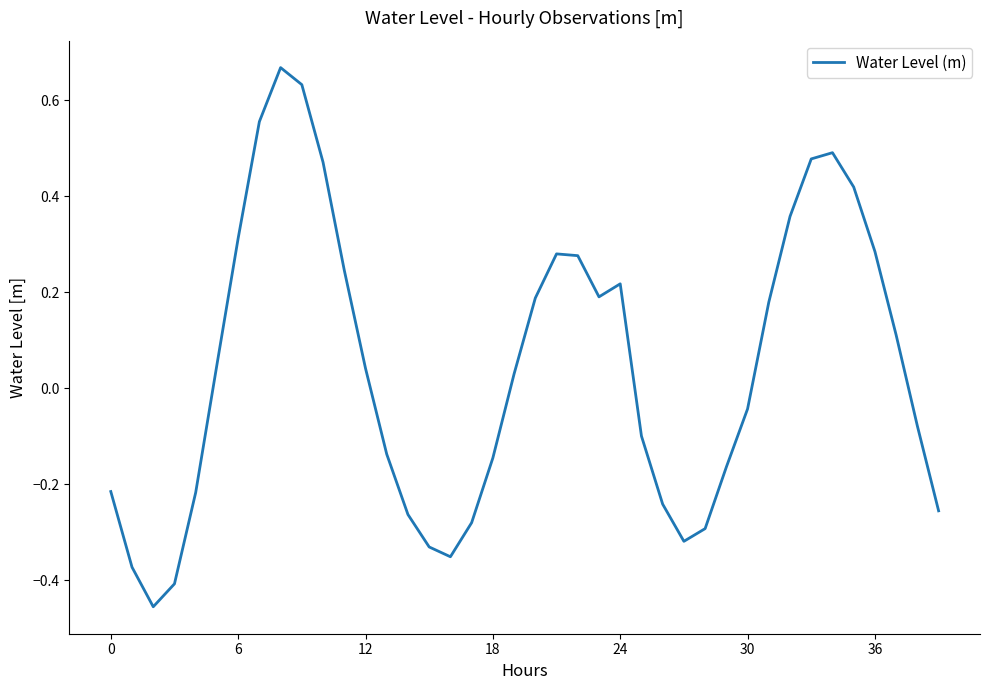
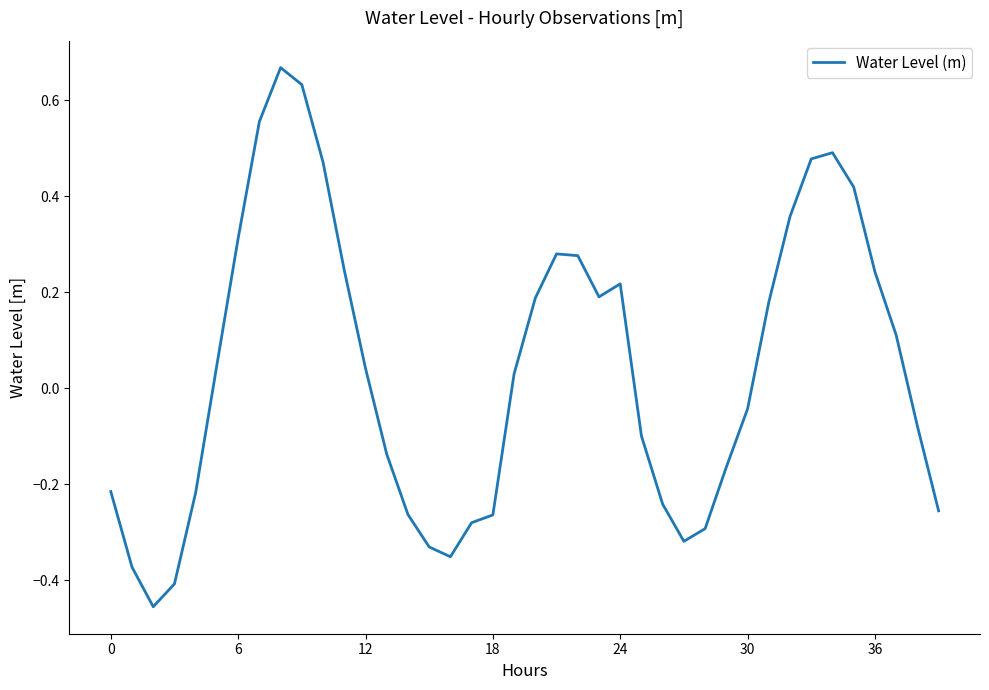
  {
    "0": -0.22,
    "6": 0.31,
    "12": 0.04,
-   "18": -0.15,
+   "18": -0.26,
    "24": 0.22,
    "30": -0.04,
-   "36": 0.28
+   "36": 0.24
  }
